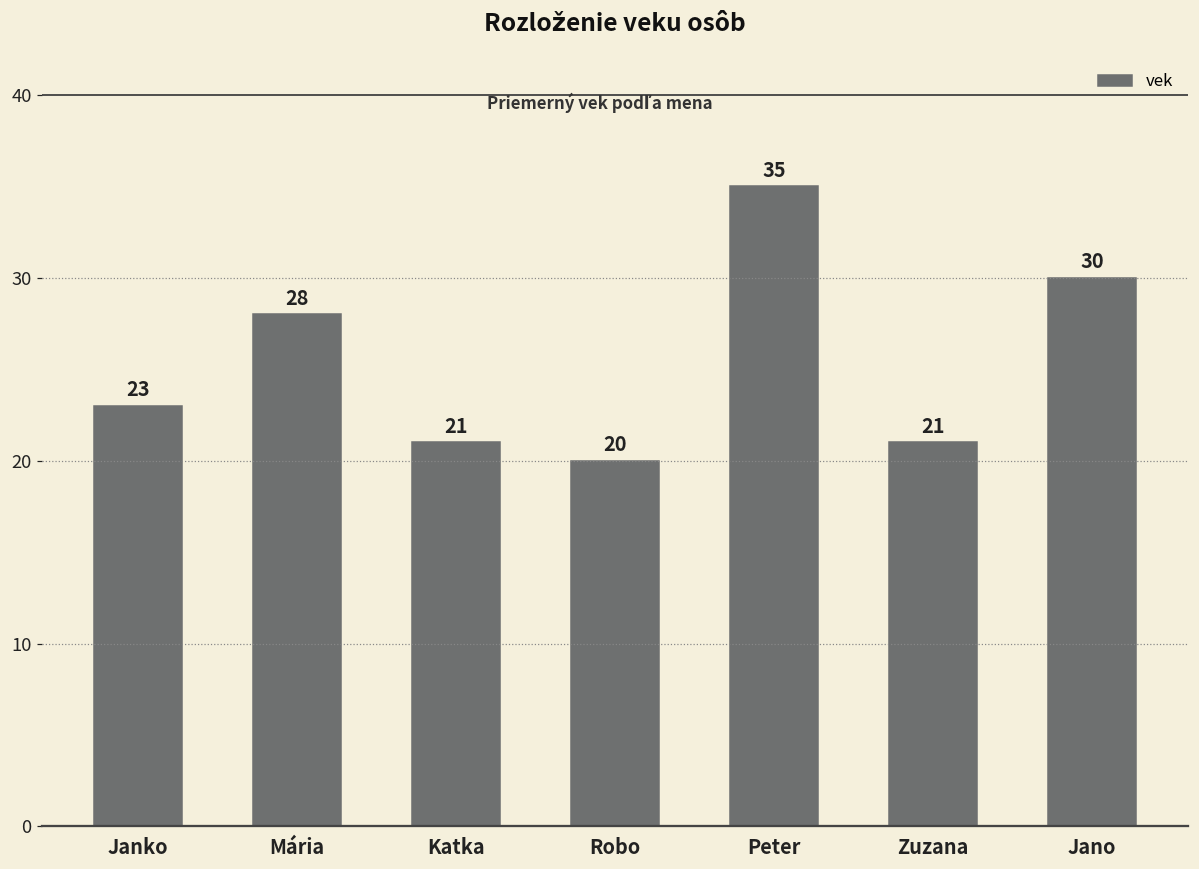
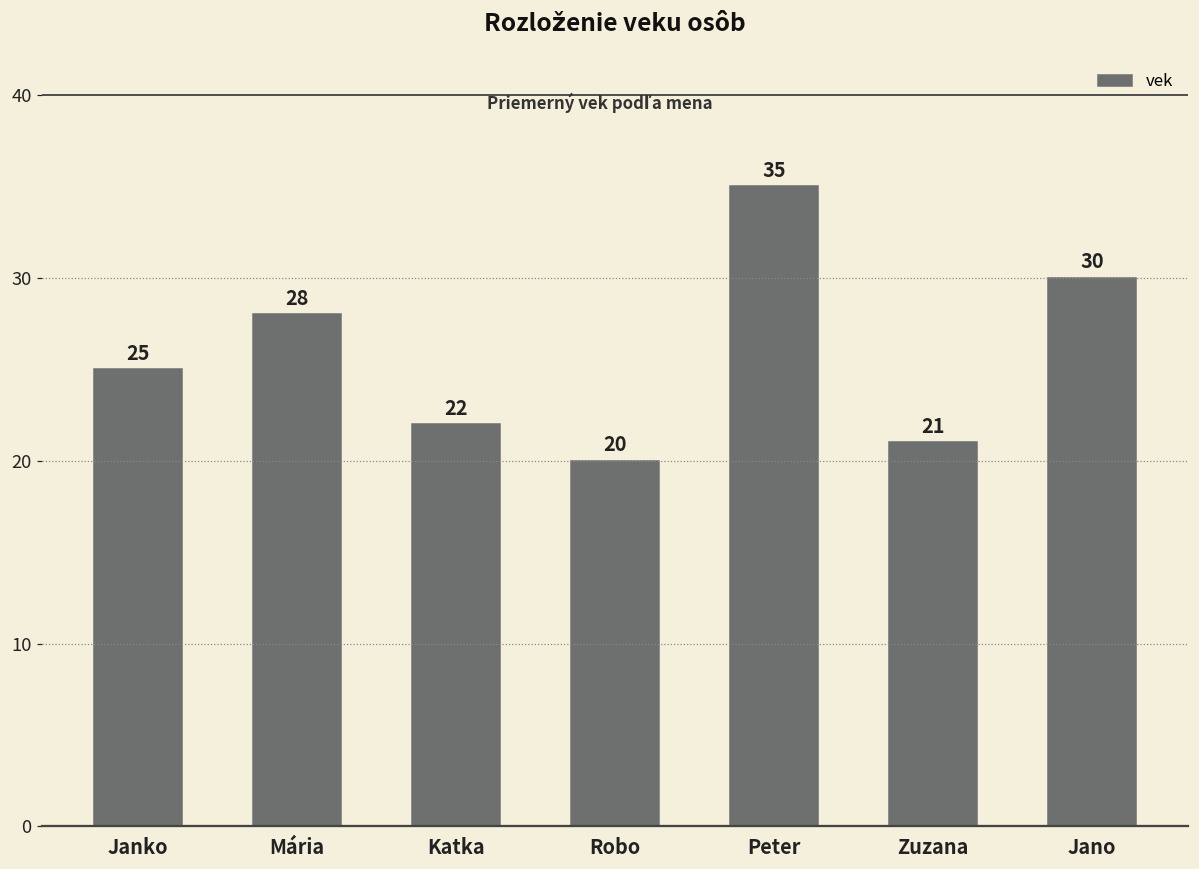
  {
-   "Janko": 23,
+   "Janko": 25,
    "Mária": 28,
-   "Katka": 21,
+   "Katka": 22,
    "Robo": 20,
    "Peter": 35,
    "Zuzana": 21,
    "Jano": 30
  }
